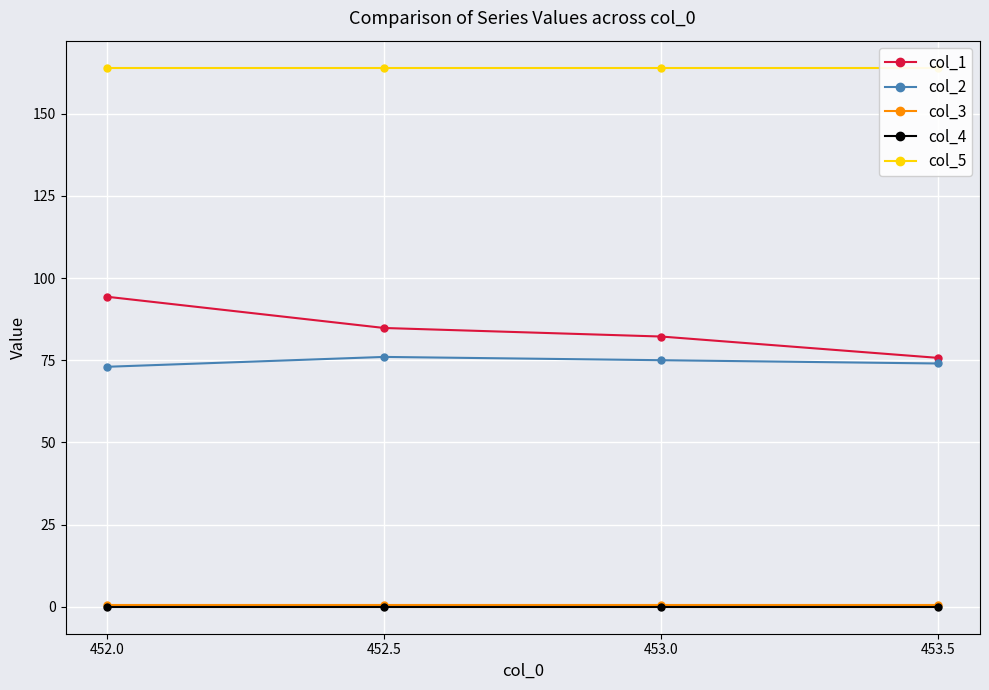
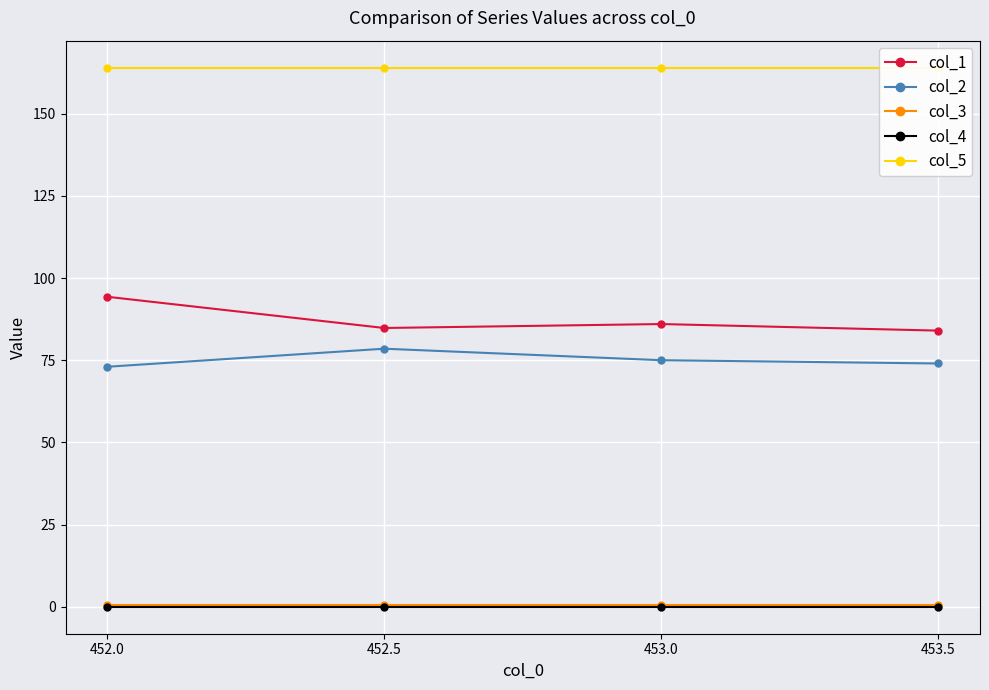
  {
    "col_1": {
      "452.0": 94,
      "452.5": 85,
-     "453.0": 82,
-     "453.5": 76
+     "453.0": 86,
+     "453.5": 84
    },
    "col_2": {
      "452.0": 73,
-     "452.5": 76,
+     "452.5": 79,
      "453.0": 75,
      "453.5": 74
    },
    "col_5": {
      "452.0": 164,
      "452.5": 164,
      "453.0": 164
    }
  }
